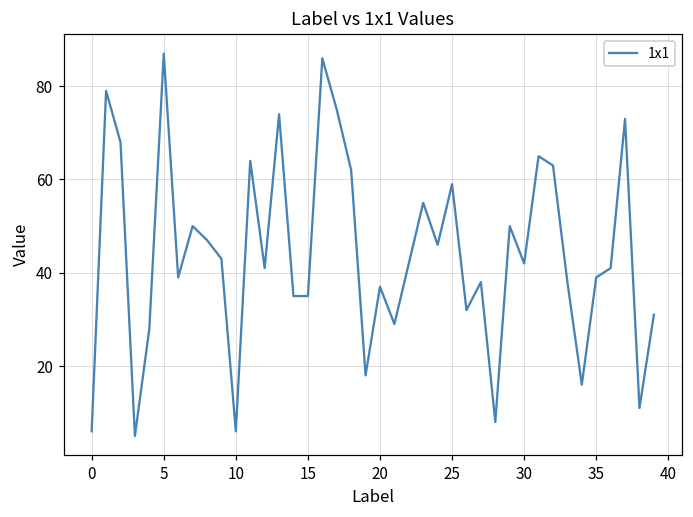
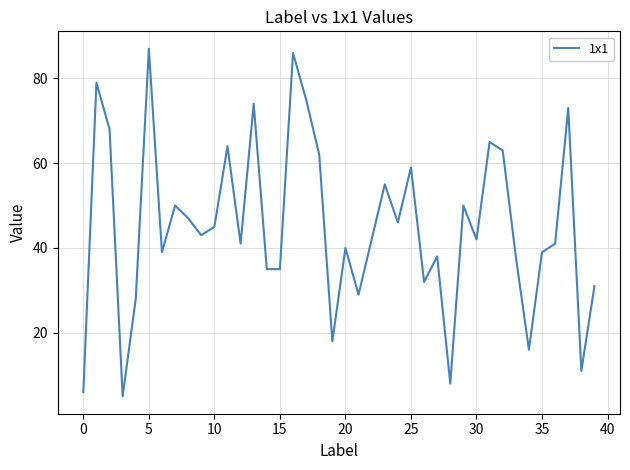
  {
    "0": 6,
    "5": 87,
-   "10": 6,
+   "10": 45,
    "15": 35,
-   "20": 37,
+   "20": 40,
    "25": 59,
    "30": 42,
    "35": 39
  }
